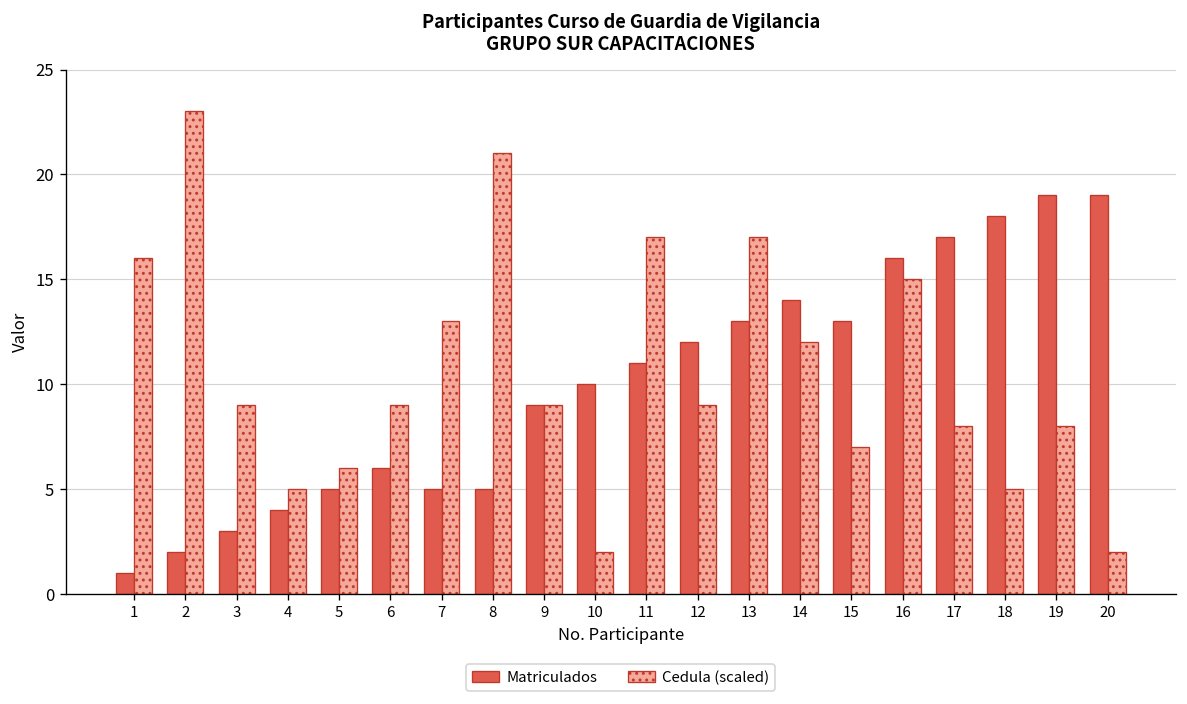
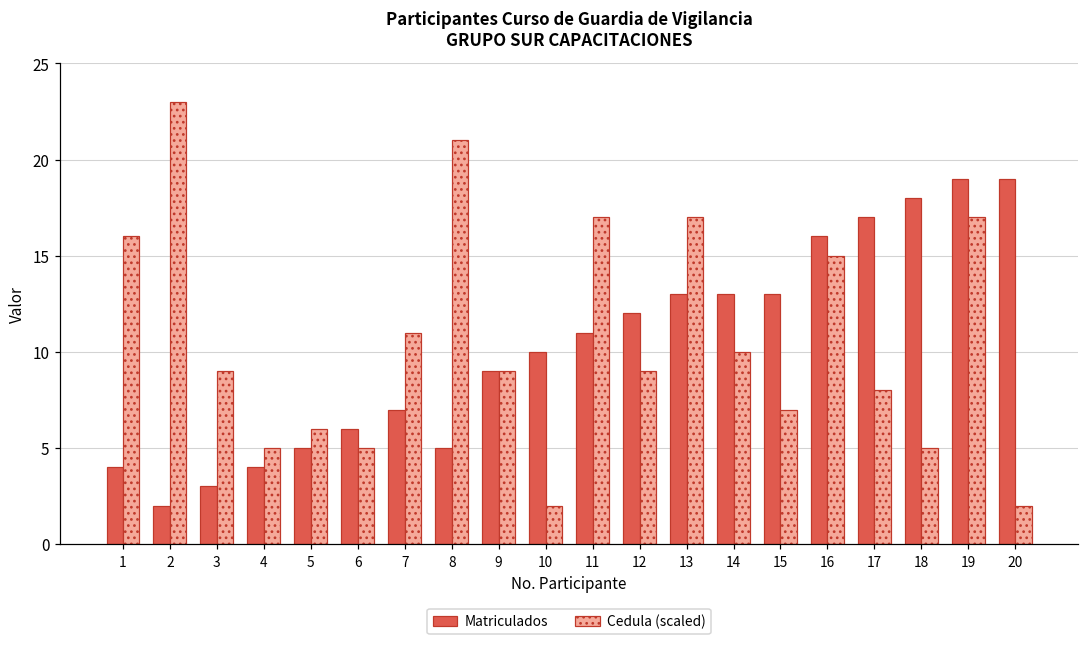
  {
    "Matriculados": {
-     "1": 1,
+     "1": 4,
      "2": 2,
      "3": 3,
      "4": 4,
      "5": 5,
      "6": 6,
-     "7": 5,
+     "7": 7,
      "8": 5,
      "9": 9,
      "10": 10,
      "11": 11,
      "12": 12,
      "13": 13,
-     "14": 14,
+     "14": 13,
      "15": 13,
      "16": 16,
      "17": 17,
      "18": 18,
      "19": 19,
      "20": 19
    },
    "Cedula (scaled)": {
      "1": 16,
      "2": 23,
      "3": 9,
      "4": 5,
      "5": 6,
-     "6": 9,
-     "7": 13,
+     "6": 5,
+     "7": 11,
      "8": 21,
      "9": 9,
      "10": 2,
      "11": 17,
      "12": 9,
      "13": 17,
-     "14": 12,
+     "14": 10,
      "15": 7,
      "16": 15,
      "17": 8,
      "18": 5,
-     "19": 8,
+     "19": 17,
      "20": 2
    }
  }
